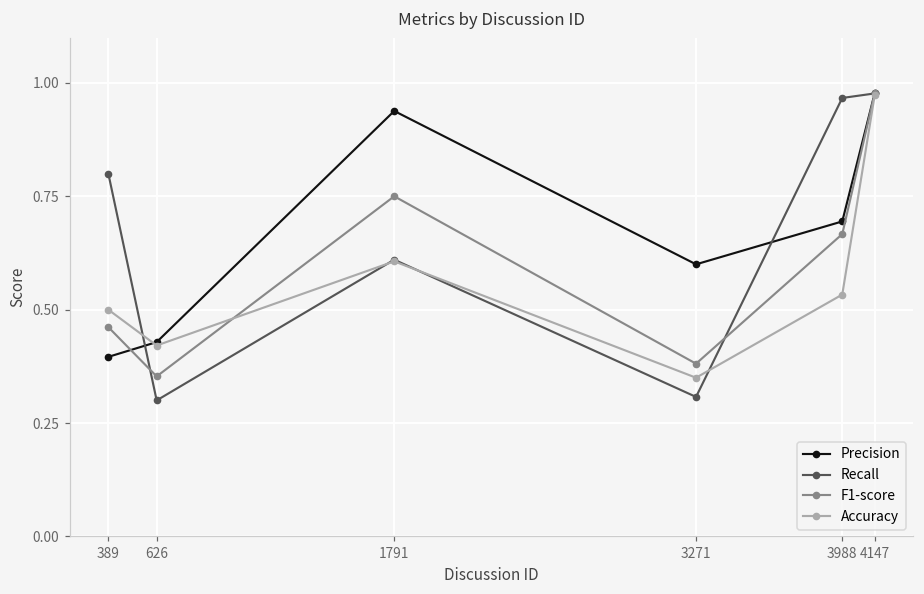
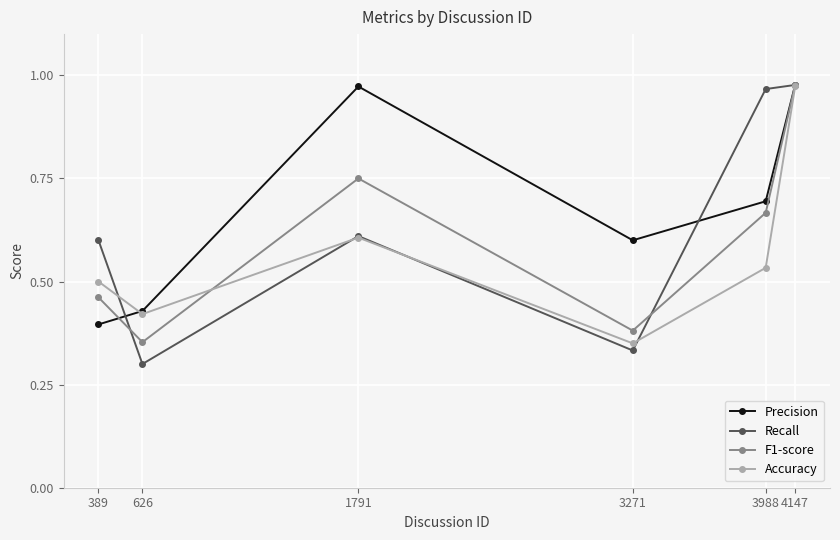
  {
    "Precision": {
      "389": 0.40,
      "626": 0.43,
-     "1791": 0.94,
+     "1791": 0.97,
      "3271": 0.60,
      "3988": 0.69
    },
    "Recall": {
-     "389": 0.8,
+     "389": 0.6,
      "626": 0.30,
-     "3271": 0.31,
+     "3271": 0.33,
      "3988": 0.97
    }
  }
